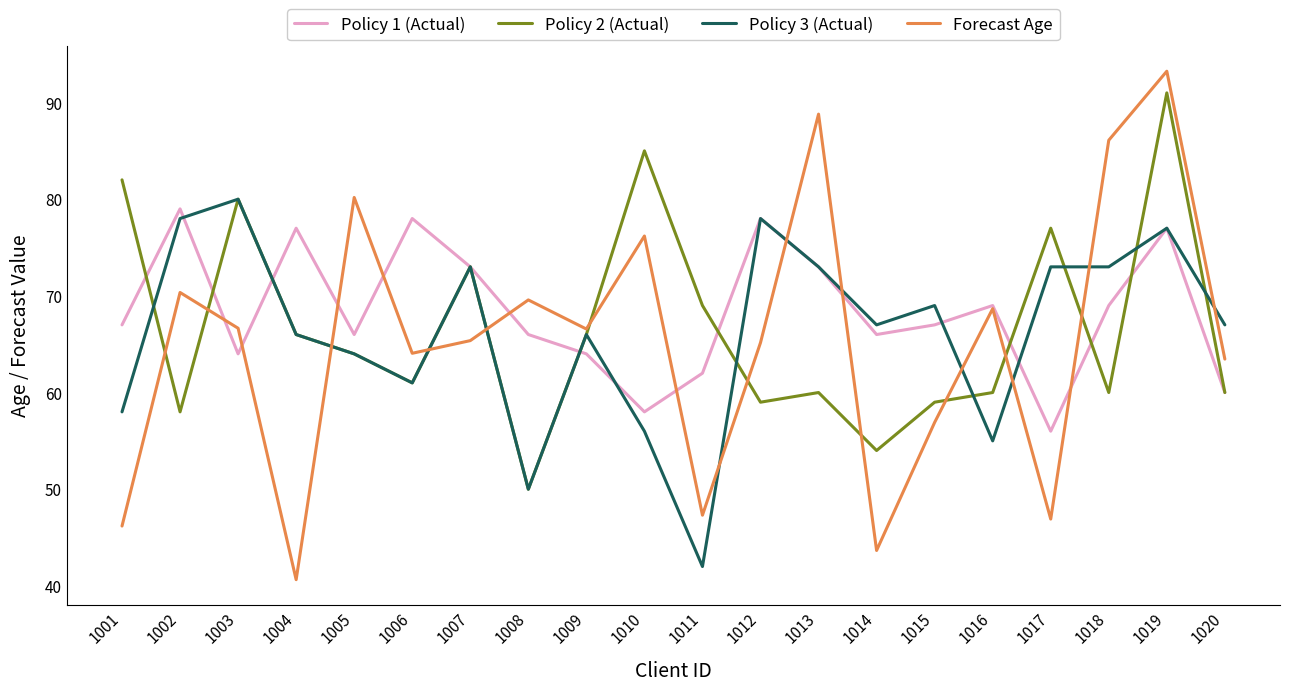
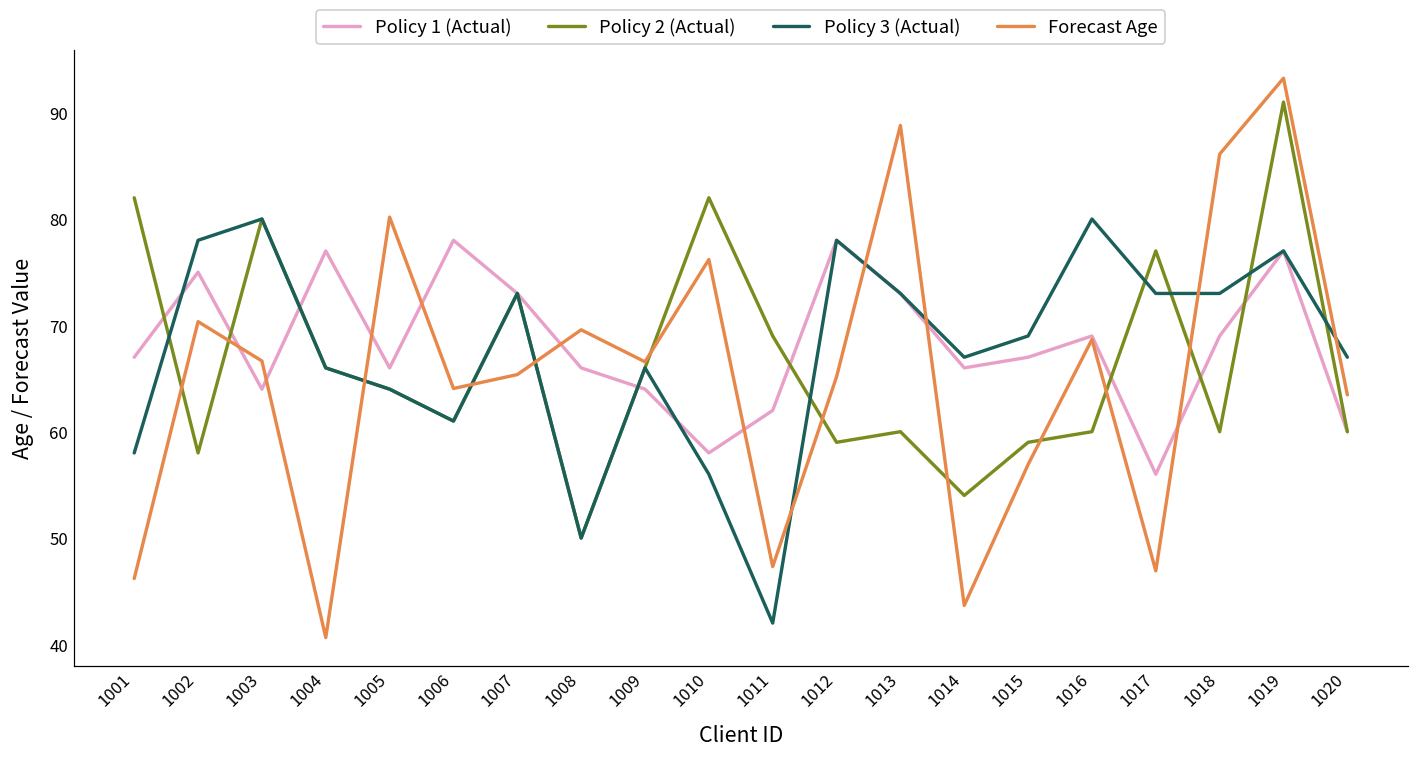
  {
    "Policy 1 (Actual)": {
      "1001": 67,
-     "1002": 79,
+     "1002": 75,
      "1003": 64,
      "1004": 77,
      "1005": 66,
      "1006": 78,
      "1008": 66,
      "1009": 64,
      "1010": 58,
      "1011": 62,
      "1014": 66,
      "1015": 67,
      "1016": 69,
      "1017": 56,
      "1018": 69
    },
    "Policy 2 (Actual)": {
      "1001": 82,
      "1002": 58,
-     "1010": 85,
+     "1010": 82,
      "1011": 69,
      "1012": 59,
      "1013": 60,
      "1014": 54,
      "1015": 59,
      "1016": 60,
      "1017": 77,
      "1018": 60,
      "1019": 91
    },
    "Policy 3 (Actual)": {
      "1001": 58,
      "1002": 78,
      "1010": 56,
      "1011": 42,
      "1014": 67,
      "1015": 69,
-     "1016": 55,
+     "1016": 80,
      "1017": 73,
      "1018": 73,
      "1020": 67
    },
    "Forecast Age": {
      "1001": 46,
      "1002": 70,
      "1003": 67,
      "1004": 41,
      "1005": 80,
      "1006": 64,
      "1007": 65,
      "1008": 70,
      "1009": 67,
      "1010": 76,
      "1011": 47,
      "1012": 65,
      "1013": 89,
      "1014": 44,
      "1015": 57,
      "1016": 69,
      "1017": 47,
      "1018": 86,
      "1019": 93,
      "1020": 63
    }
  }
